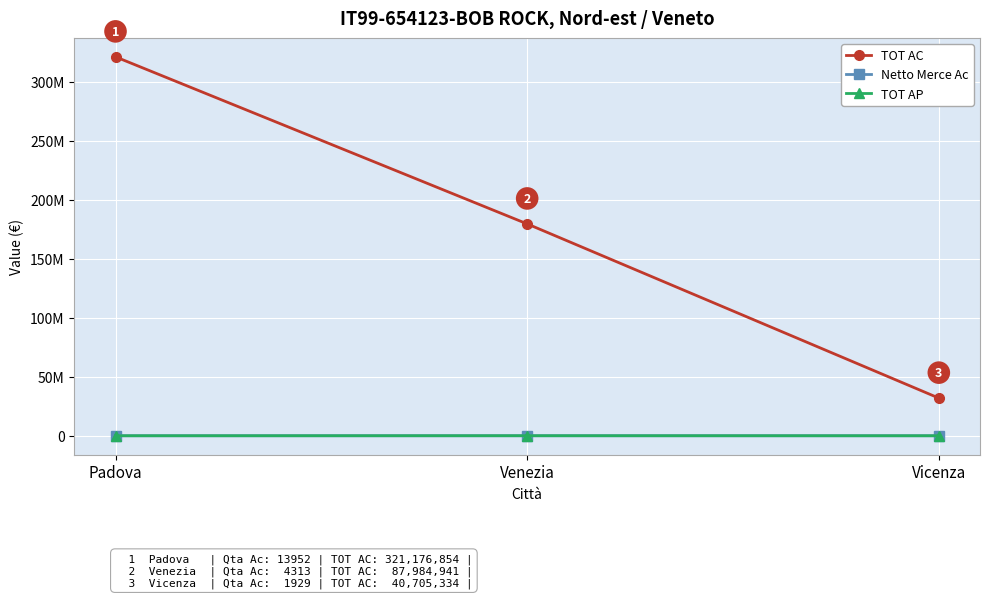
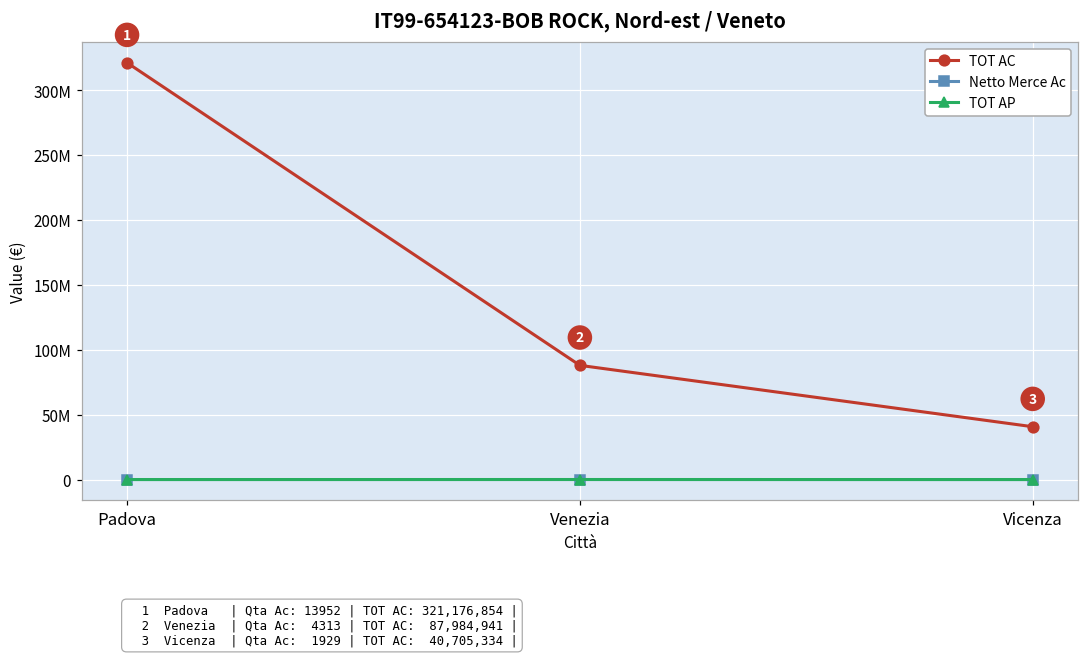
  {
    "TOT AC": {
-     "Venezia": 180000000,
-     "Vicenza": 32000000
+     "Venezia": 88000000,
+     "Vicenza": 41000000
    },
    "TOT AP": {
      "Padova": 0,
      "Venezia": 0,
      "Vicenza": 0
    }
  }
